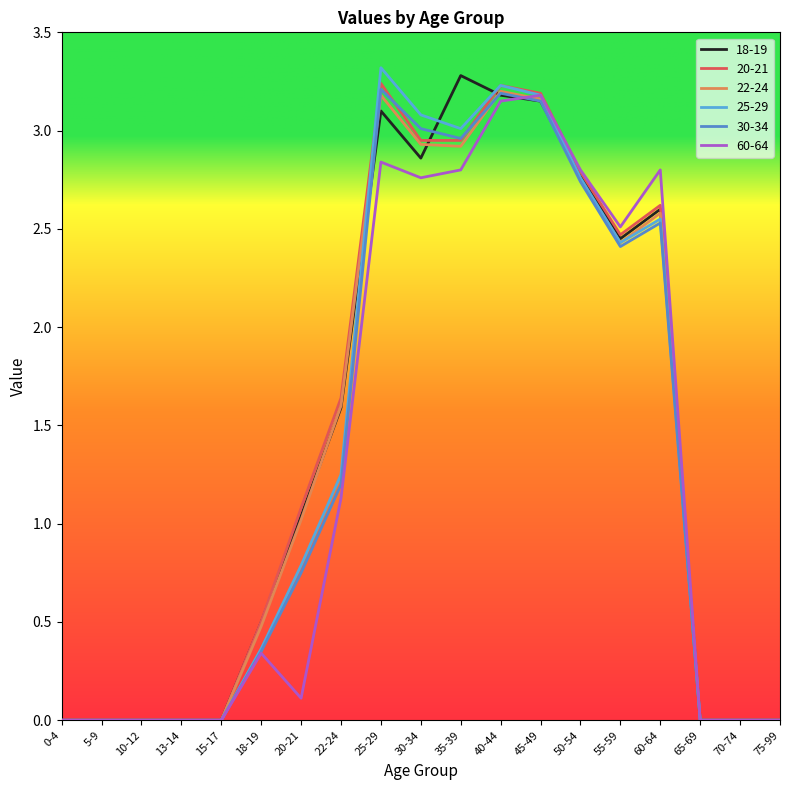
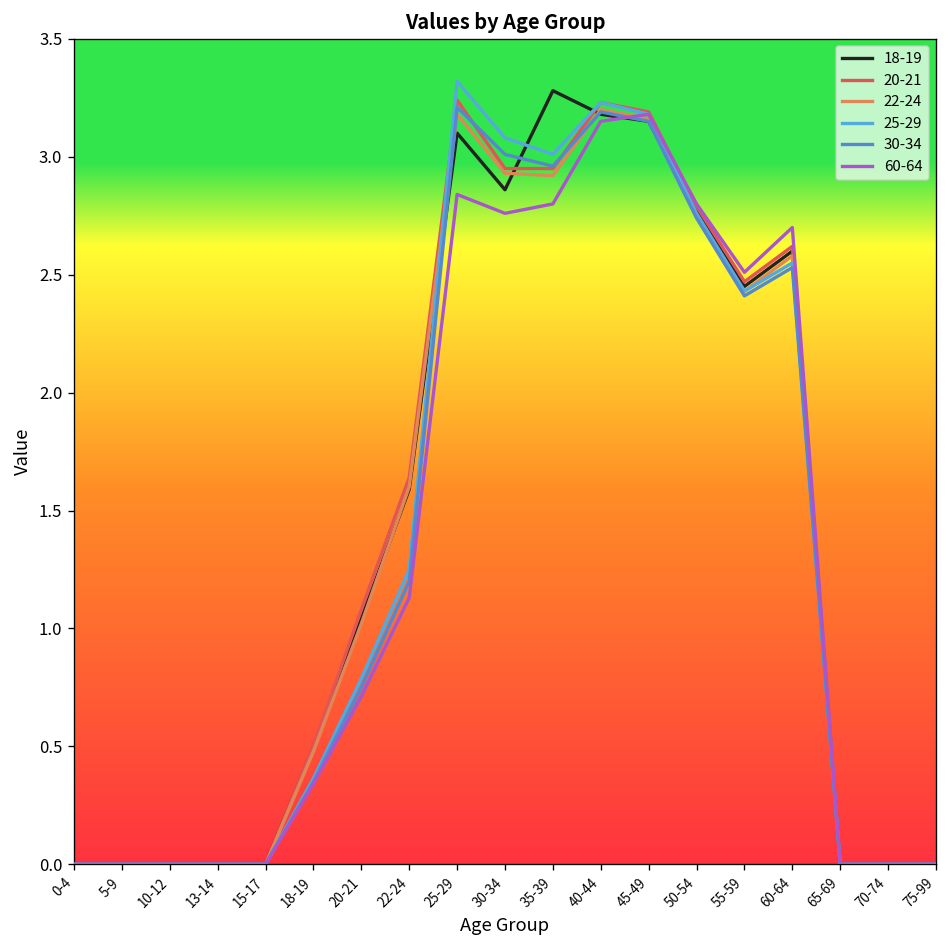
  {
    "18-19": {
      "20-21": 1.04,
      "25-29": 3.10,
      "30-34": 2.86,
      "35-39": 3.28,
      "55-59": 2.45,
      "60-64": 2.60
    },
    "60-64": {
-     "20-21": 0.11,
+     "20-21": 0.71,
      "22-24": 1.13,
      "25-29": 2.84,
      "30-34": 2.76,
      "35-39": 2.80,
      "40-44": 3.15,
      "55-59": 2.51,
-     "60-64": 2.8
+     "60-64": 2.7
    }
  }
